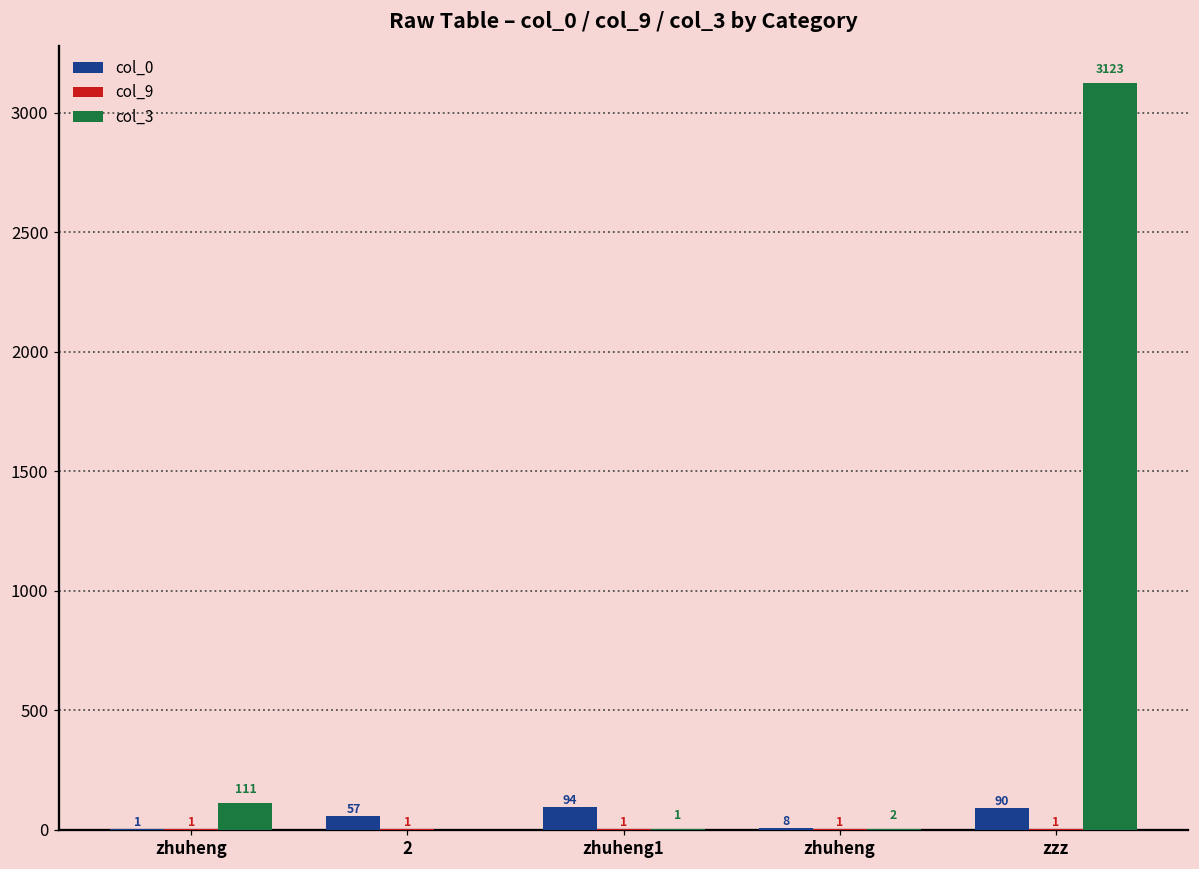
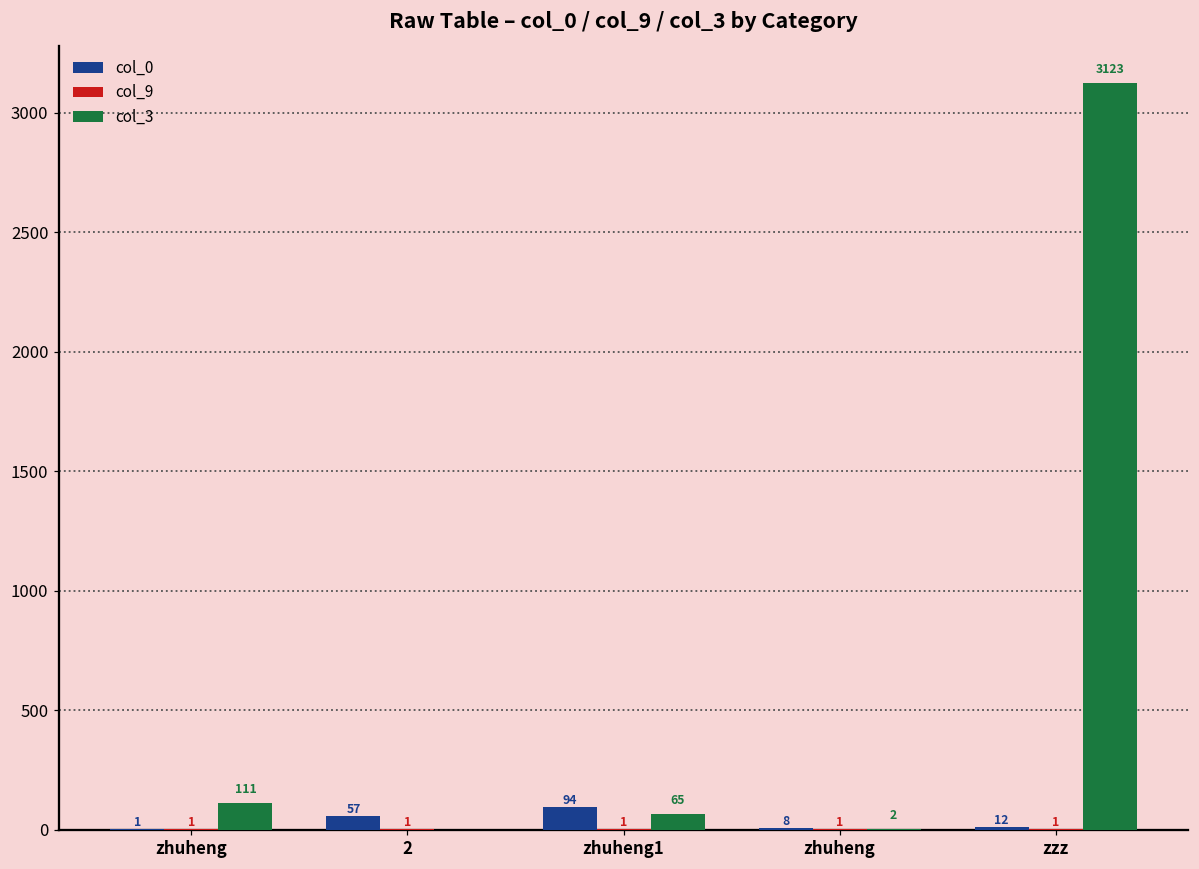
  {
    "col_0": {
      "2": 57,
      "zhuheng1": 94,
-     "zzz": 90
+     "zzz": 12
    },
    "col_9": {
      "2": 1,
      "zhuheng1": 1,
      "zzz": 1
    },
    "col_3": {
-     "zhuheng1": 1,
+     "zhuheng1": 65,
      "zzz": 3123
    }
  }
